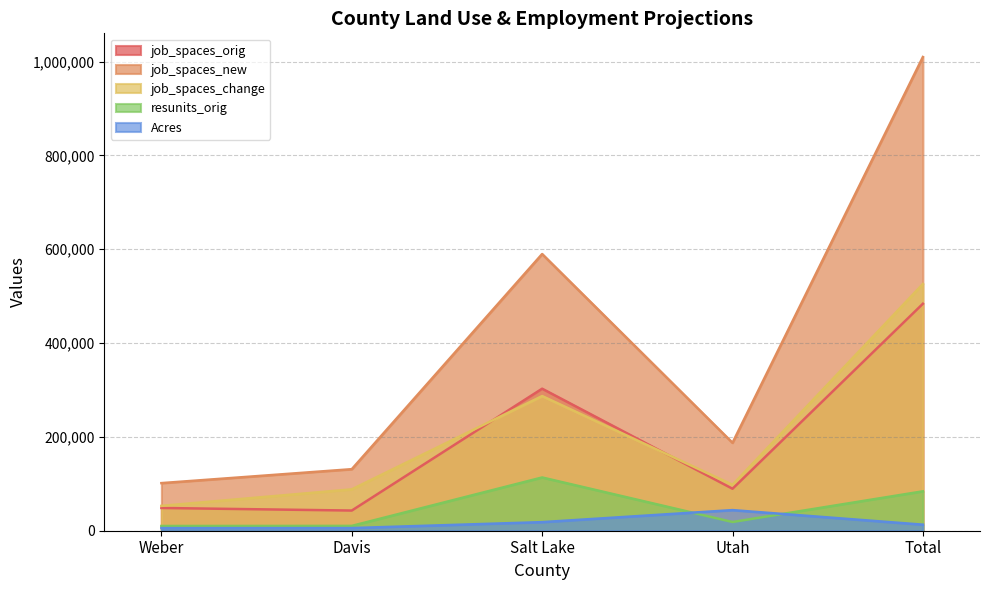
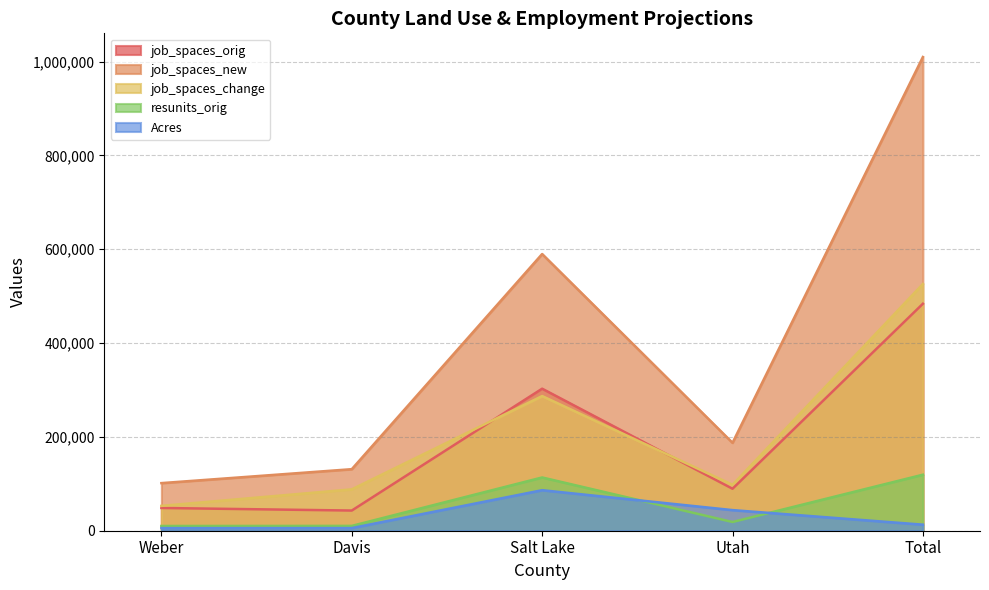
  {
    "resunits_orig": {
      "Salt Lake": "110,000",
      "Utah": "20,000",
-     "Total": "80,000"
+     "Total": "120,000"
    },
    "Acres": {
-     "Salt Lake": "20,000",
+     "Salt Lake": "90,000",
      "Utah": "40,000",
      "Total": "10,000"
    }
  }
